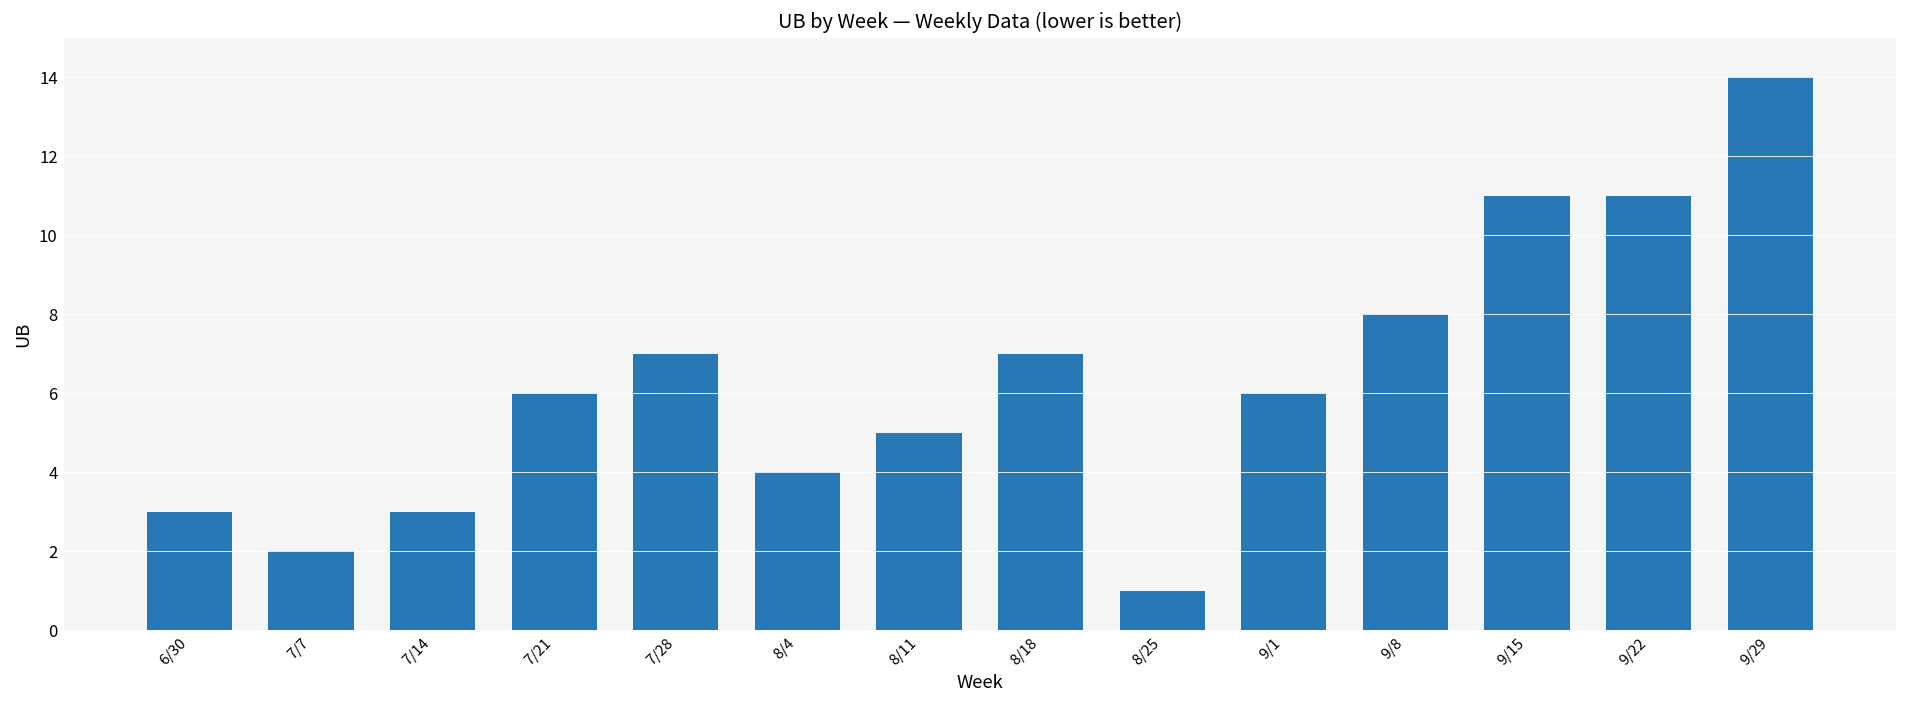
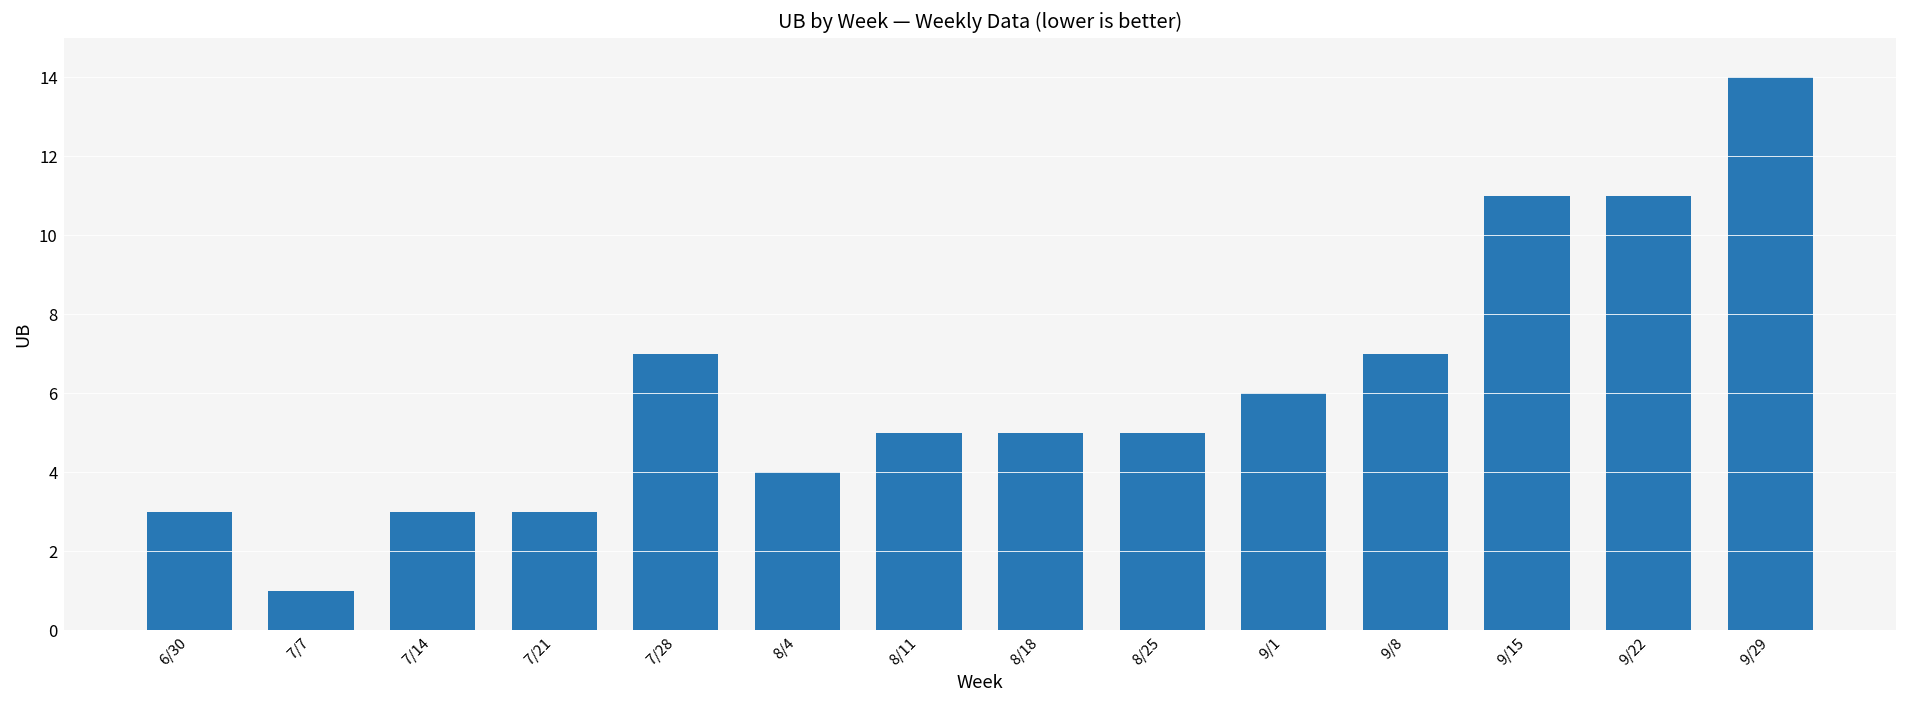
  {
    "6/30": 3,
-   "7/7": 2,
+   "7/7": 1,
    "7/14": 3,
-   "7/21": 6,
+   "7/21": 3,
    "7/28": 7,
    "8/4": 4,
    "8/11": 5,
-   "8/18": 7,
-   "8/25": 1,
+   "8/18": 5,
+   "8/25": 5,
    "9/1": 6,
-   "9/8": 8,
+   "9/8": 7,
    "9/15": 11,
    "9/22": 11,
    "9/29": 14
  }
